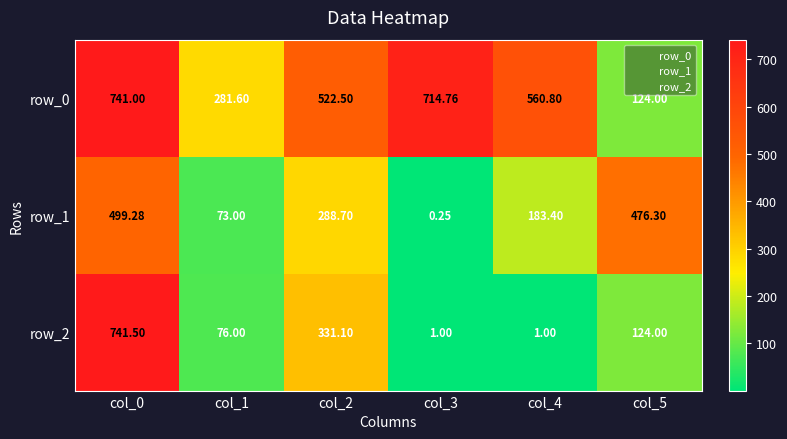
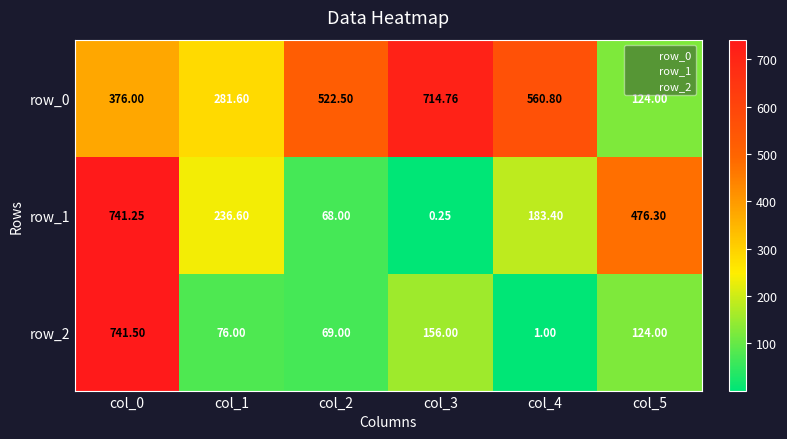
  {
    "row_0": {
-     "col_0": 741.00,
+     "col_0": 376.00,
      "col_1": 281.60,
      "col_2": 522.50,
      "col_3": 714.76,
      "col_4": 560.80
    },
    "row_1": {
-     "col_0": 499.28,
-     "col_1": 73.00,
-     "col_2": 288.70,
+     "col_0": 741.25,
+     "col_1": 236.60,
+     "col_2": 68.00,
      "col_3": 0.25,
      "col_4": 183.40,
      "col_5": 476.30
    },
    "row_2": {
      "col_0": 741.50,
      "col_1": 76.00,
-     "col_2": 331.10,
-     "col_3": 1.00,
+     "col_2": 69.00,
+     "col_3": 156.00,
      "col_4": 1.00,
      "col_5": 124.00
    }
  }
